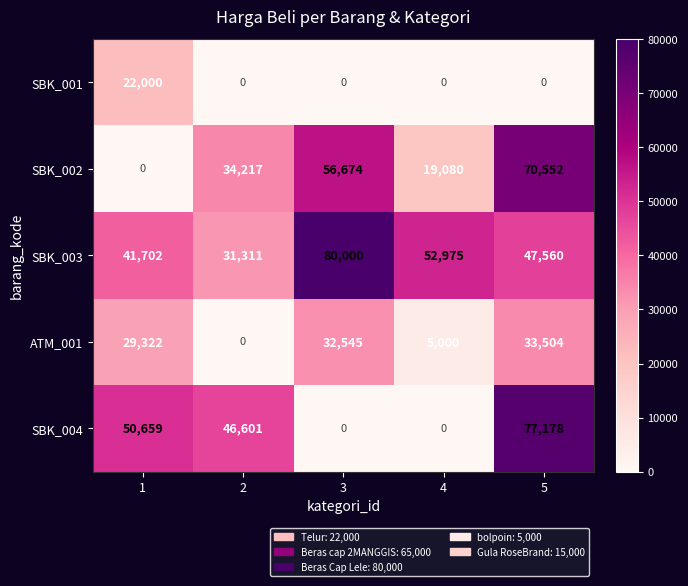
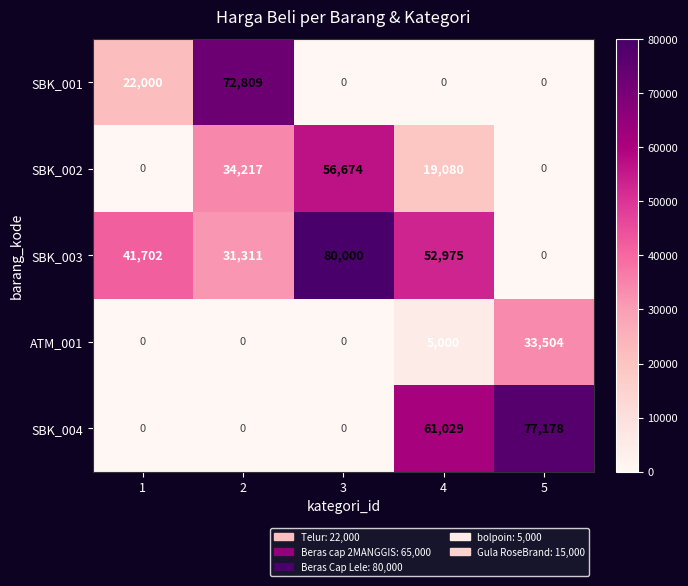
  {
    "SBK_001": {
      "1": "22,000",
-     "2": "0",
+     "2": "72,809",
      "3": "0",
      "4": "0",
      "5": "0"
    },
    "SBK_002": {
      "1": "0",
      "2": "34,217",
      "3": "56,674",
      "4": "19,080",
-     "5": "70,552"
+     "5": "0"
    },
    "SBK_003": {
      "1": "41,702",
      "2": "31,311",
      "3": "80,000",
      "4": "52,975",
-     "5": "47,560"
+     "5": "0"
    },
    "ATM_001": {
-     "1": "29,322",
+     "1": "0",
      "2": "0",
-     "3": "32,545",
+     "3": "0",
      "5": "33,504"
    },
    "SBK_004": {
-     "1": "50,659",
-     "2": "46,601",
+     "1": "0",
+     "2": "0",
      "3": "0",
-     "4": "0",
+     "4": "61,029",
      "5": "77,178"
    }
  }
